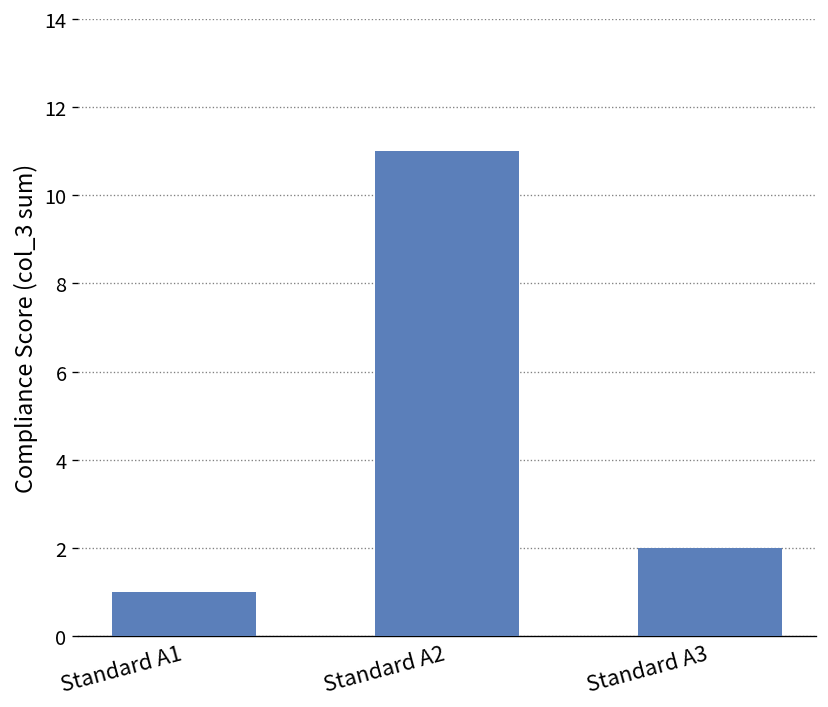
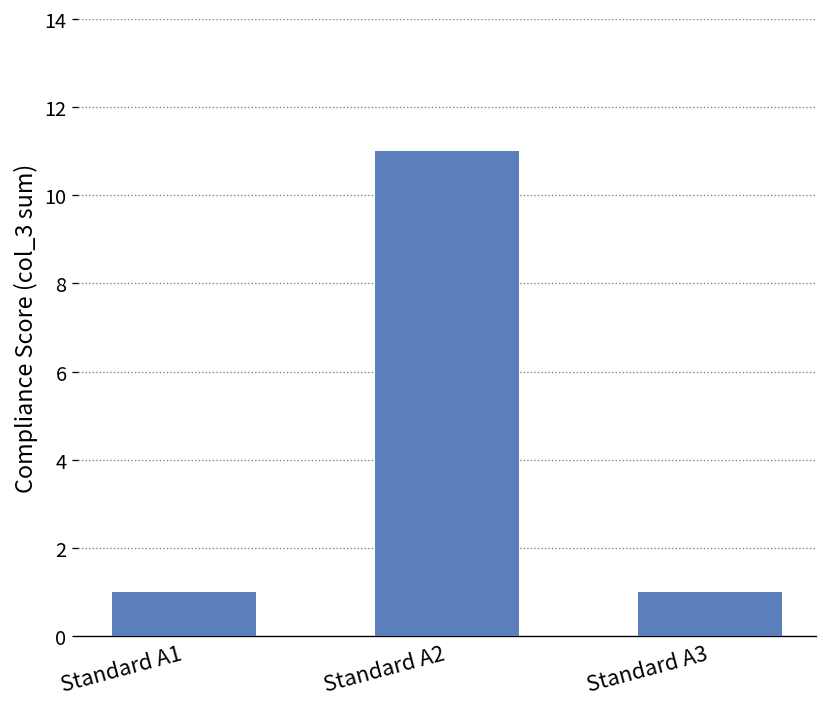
  {
    "Standard A1": 1,
    "Standard A2": 11,
-   "Standard A3": 2
+   "Standard A3": 1
  }
